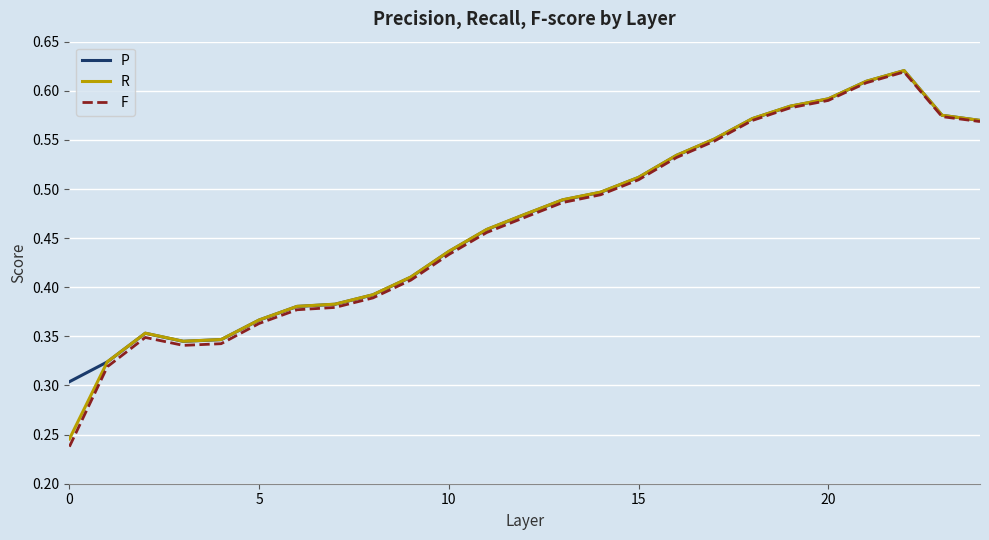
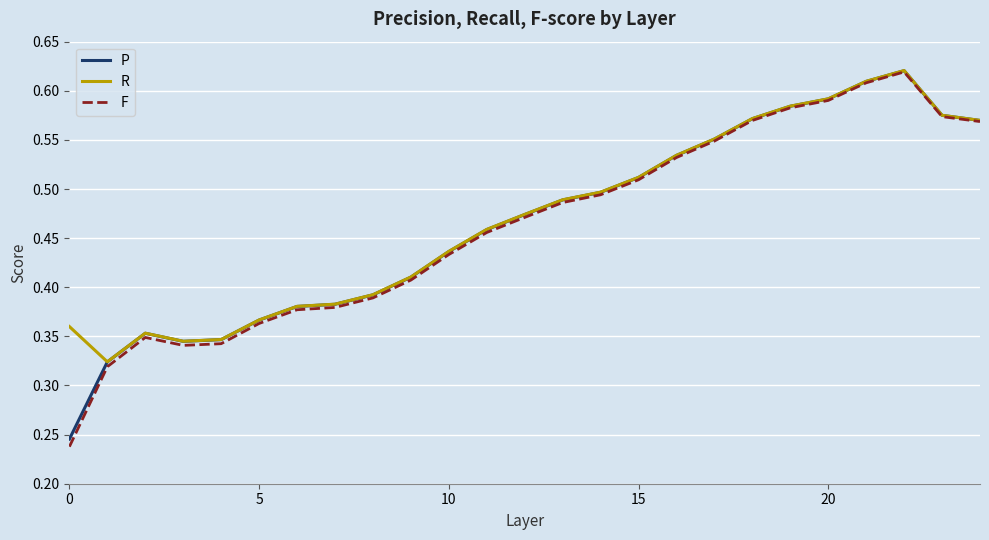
  {
    "P": {
-     "0": 0.30
+     "0": 0.25
    },
    "R": {
-     "0": 0.25
+     "0": 0.36
    },
    "F": {
      "0": 0.24,
      "5": 0.36,
      "10": 0.43
    }
  }
